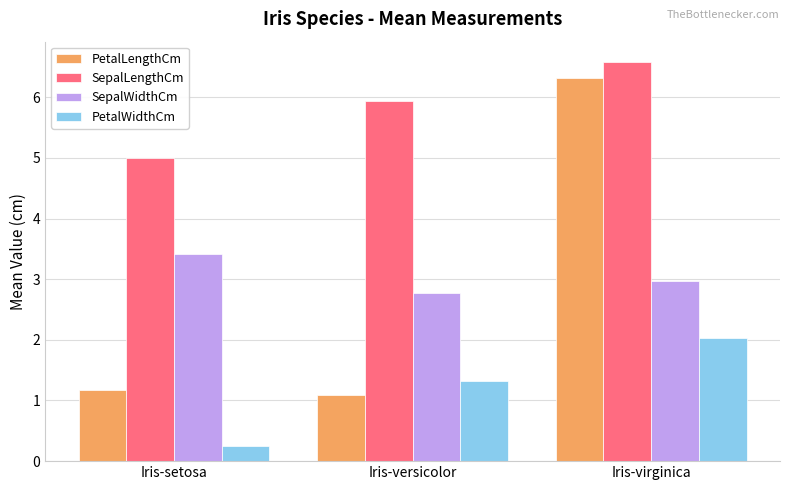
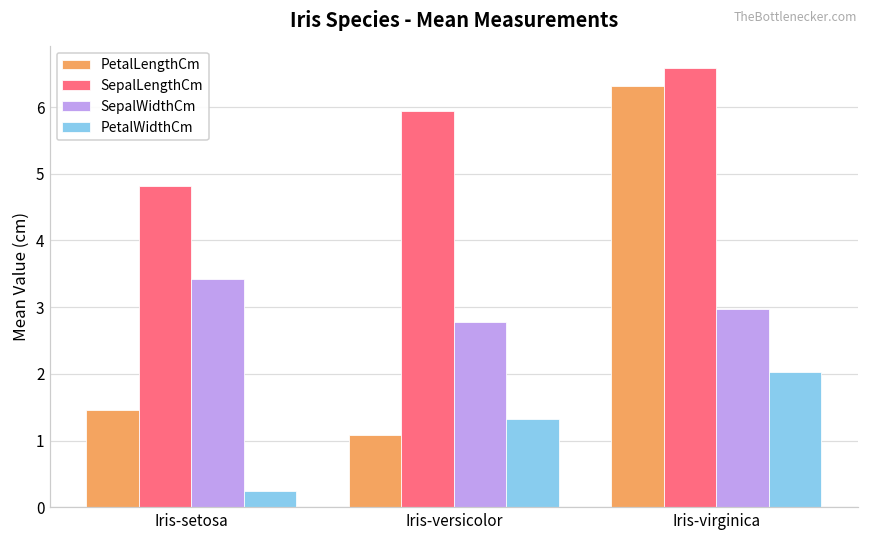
  {
    "PetalLengthCm": {
-     "Iris-setosa": 1.2,
+     "Iris-setosa": 1.5,
      "Iris-versicolor": 1.1,
      "Iris-virginica": 6.3
    },
    "SepalLengthCm": {
-     "Iris-setosa": 5.0,
+     "Iris-setosa": 4.8,
      "Iris-versicolor": 5.9,
      "Iris-virginica": 6.6
    },
    "SepalWidthCm": {
      "Iris-setosa": 3.4,
      "Iris-versicolor": 2.8,
      "Iris-virginica": 3.0
    },
    "PetalWidthCm": {
      "Iris-setosa": 0.2,
      "Iris-versicolor": 1.3,
      "Iris-virginica": 2.0
    }
  }
